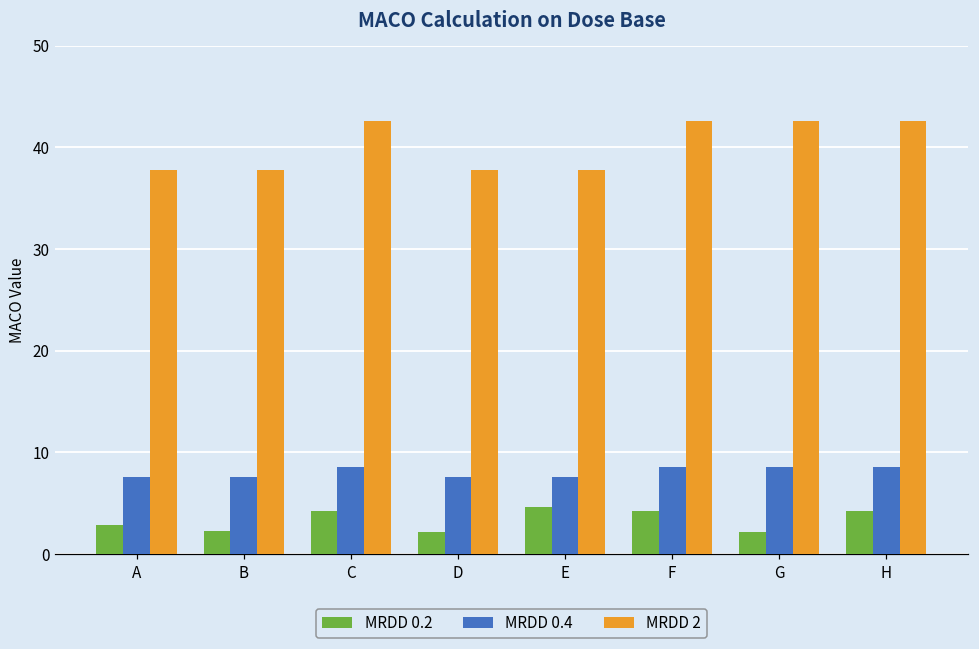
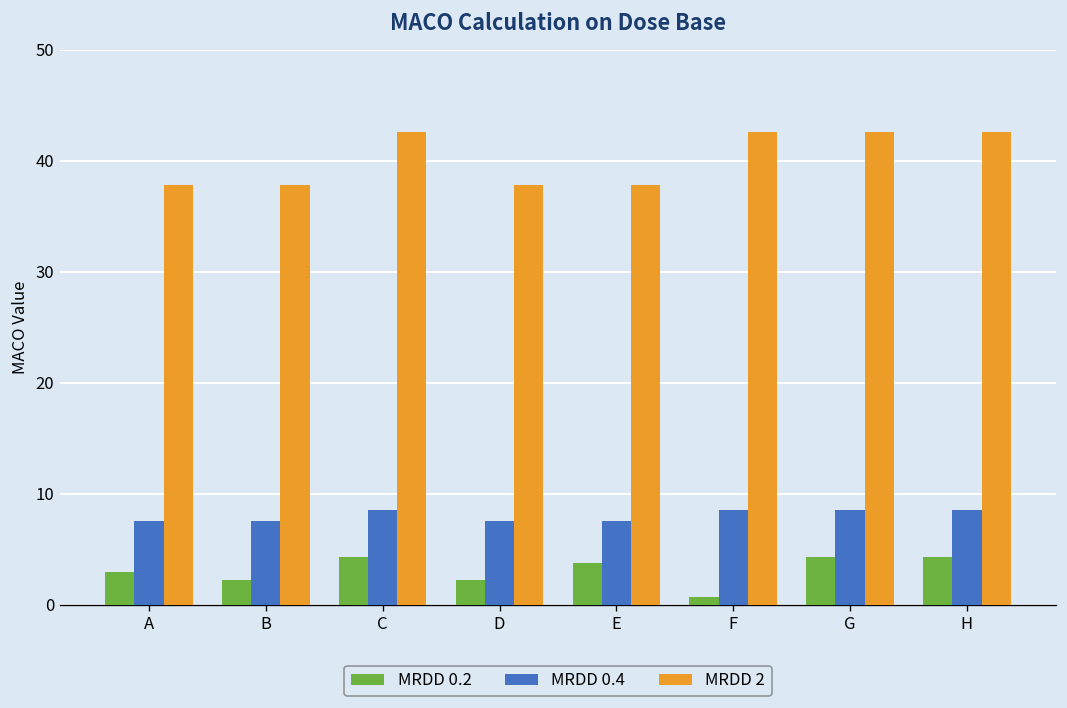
  {
    "MRDD 0.2": {
      "A": 3,
      "B": 2,
      "C": 4,
      "D": 2,
-     "E": 5,
-     "F": 4,
-     "G": 2,
+     "E": 4,
+     "F": 1,
+     "G": 4,
      "H": 4
    },
    "MRDD 0.4": {
      "A": 8,
      "B": 8,
      "C": 9,
      "D": 8,
      "E": 8,
      "F": 9,
      "G": 9,
      "H": 9
    },
    "MRDD 2": {
      "A": 38,
      "B": 38,
      "C": 43,
      "D": 38,
      "E": 38,
      "F": 43,
      "G": 43,
      "H": 43
    }
  }
